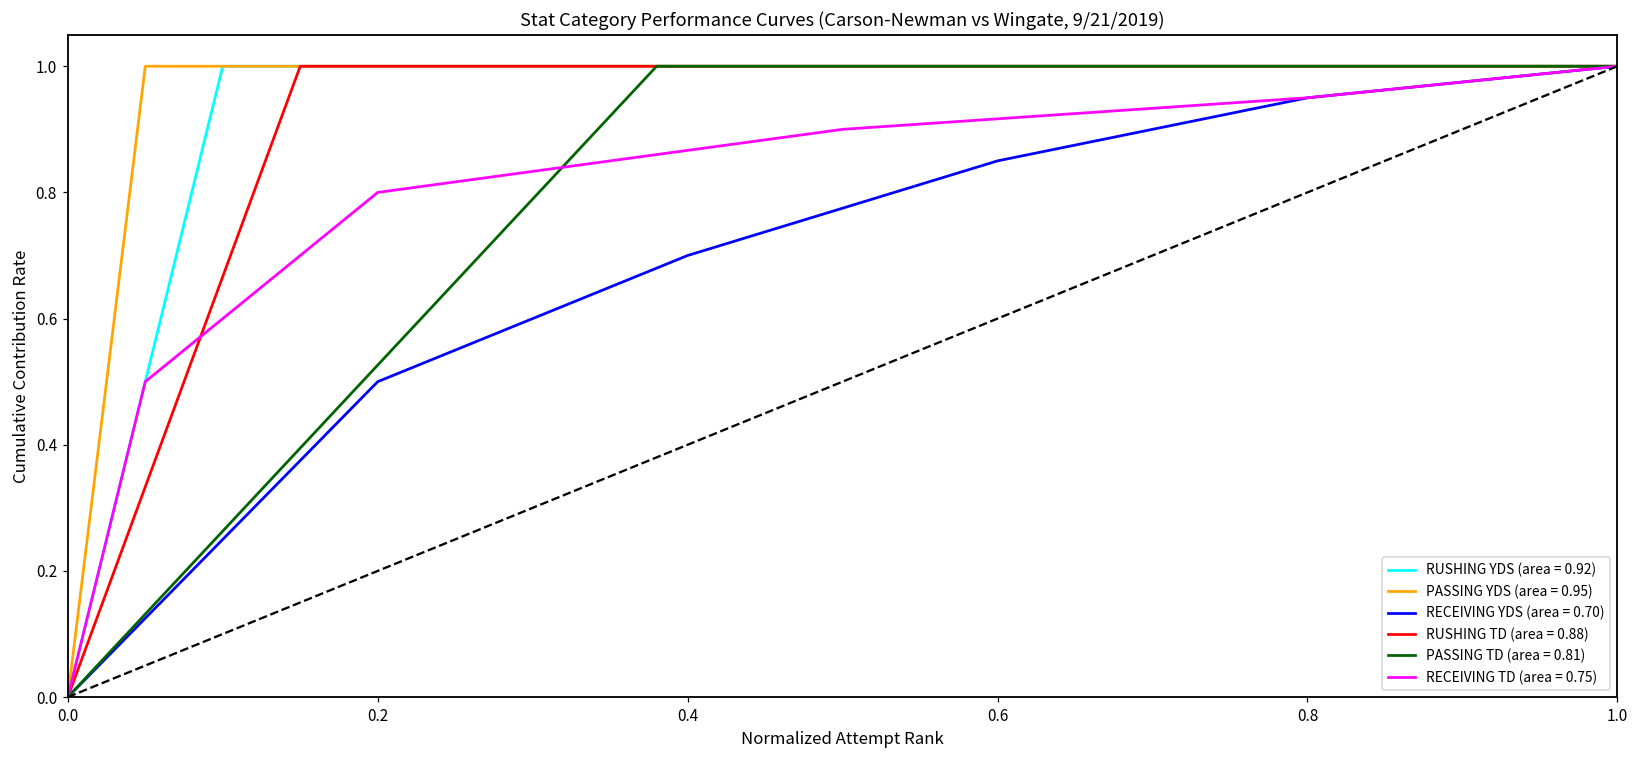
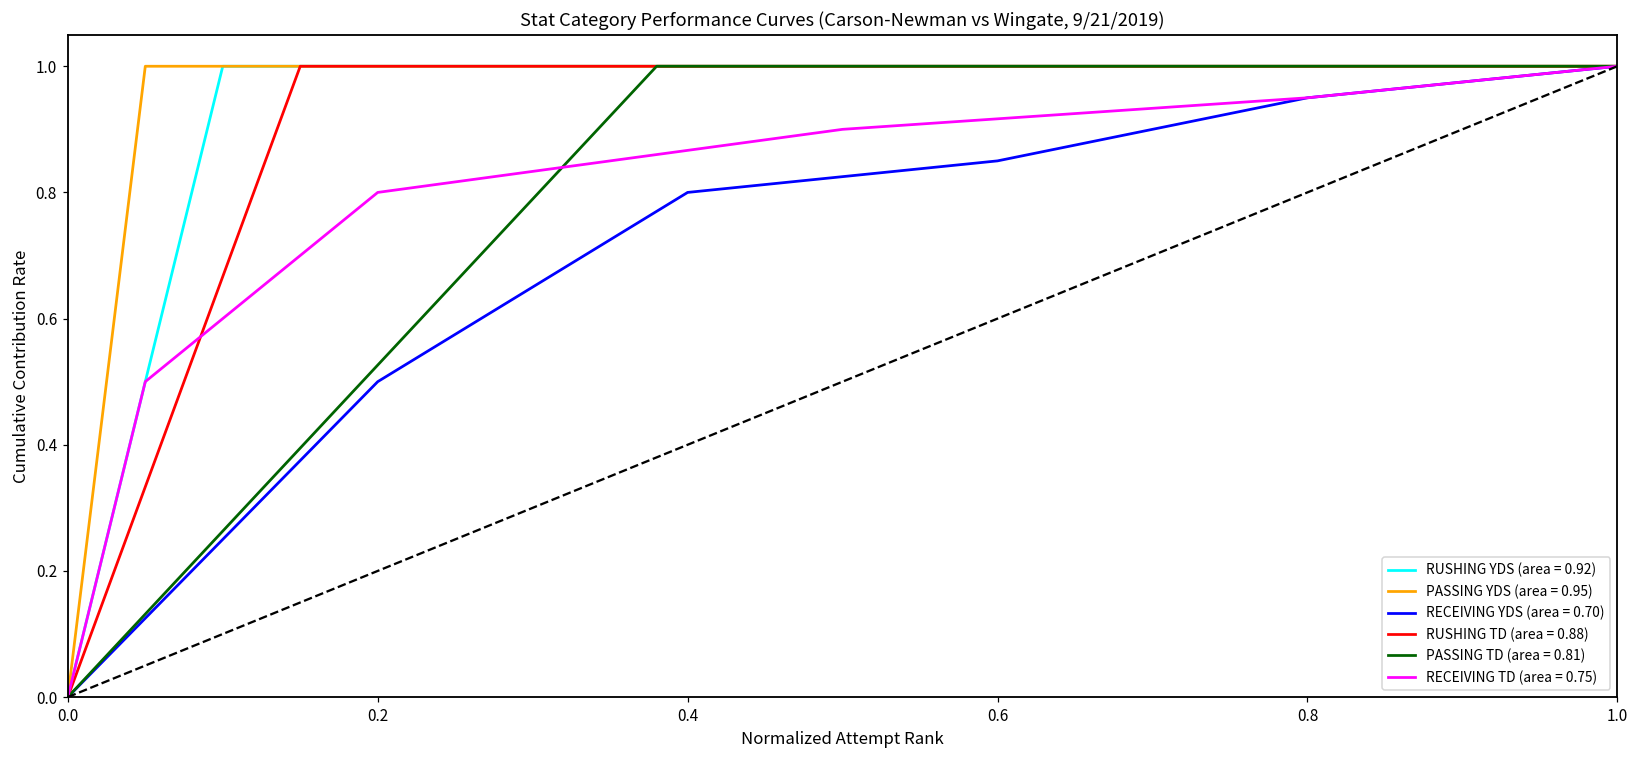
  {
    "RUSHING YDS (area = 0.92)": {
      "0.2": 1.0,
      "0.8": 1.0
    },
    "RECEIVING YDS (area = 0.70)": {
      "0.2": 0.5,
-     "0.4": 0.7,
+     "0.4": 0.8,
      "0.6": 0.85
    },
    "PASSING TD (area = 0.81)": {
      "0.6": 1.0
    },
    "RECEIVING TD (area = 0.75)": {
      "0.2": 0.8
    }
  }
